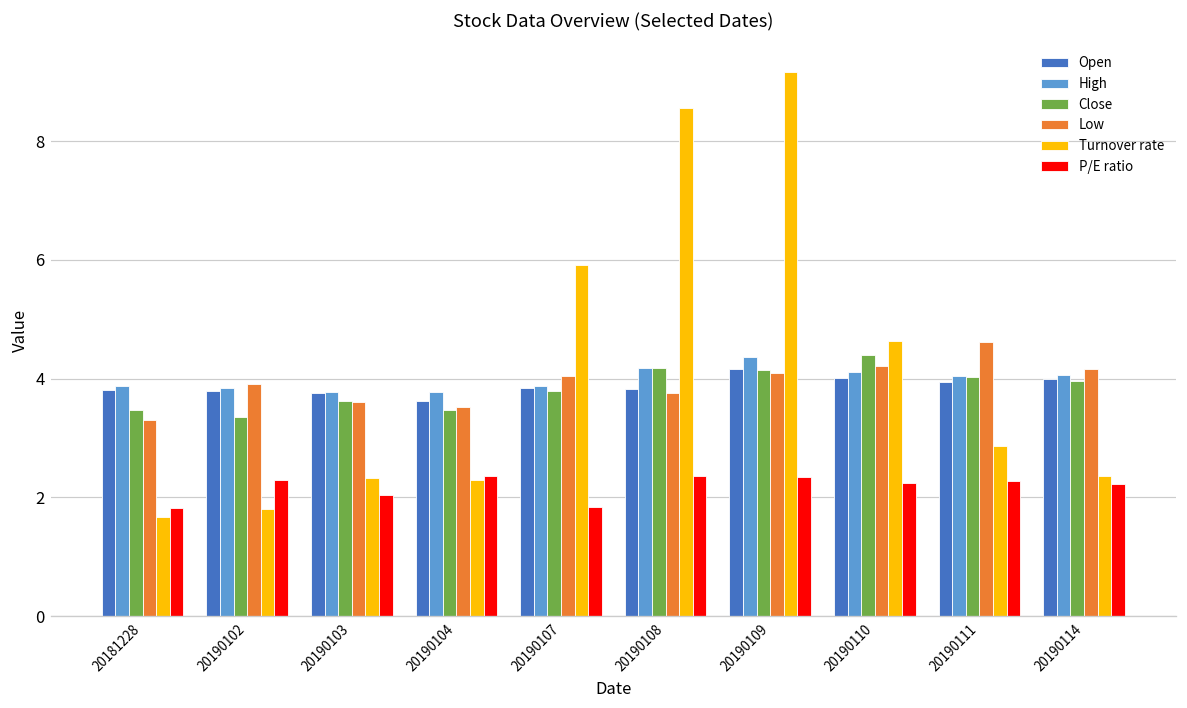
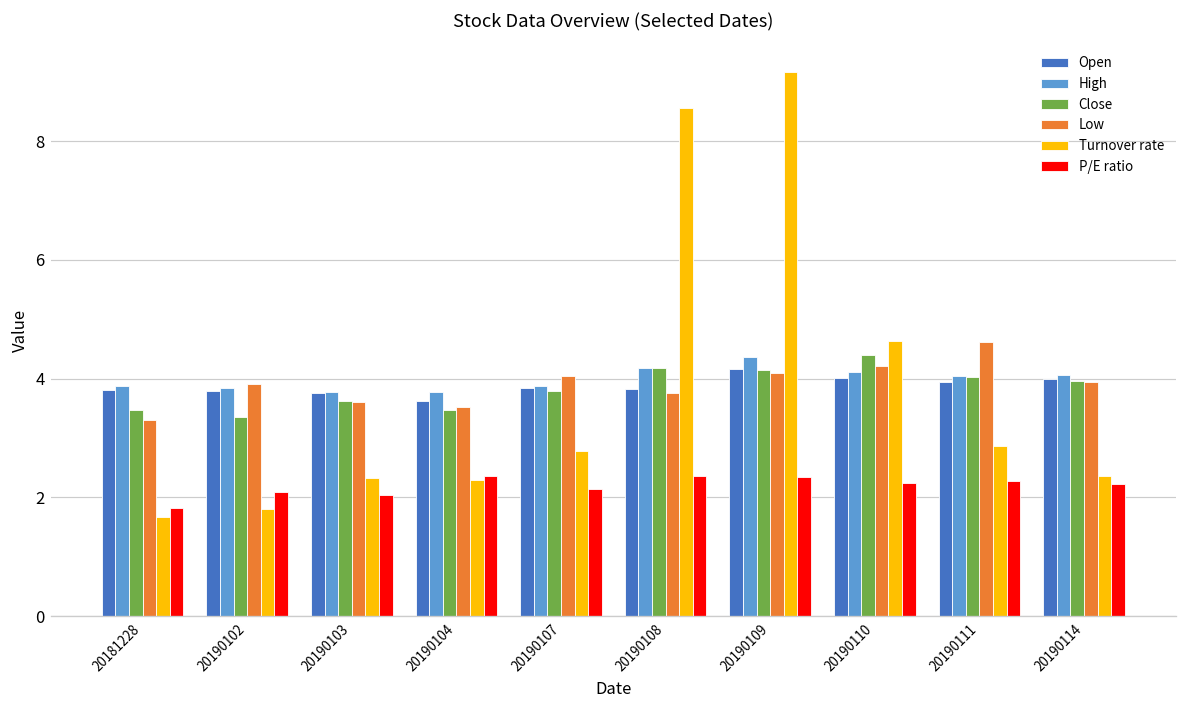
  {
    "Close": {
      "20181228": 3.5,
      "20190102": 3.4,
      "20190103": 3.6,
      "20190104": 3.5,
      "20190107": 3.8,
      "20190108": 4.2,
      "20190109": 4.2,
      "20190110": 4.4,
      "20190111": 4.0,
      "20190114": 4.0
    },
    "Low": {
      "20181228": 3.3,
      "20190102": 3.9,
      "20190103": 3.6,
      "20190104": 3.5,
      "20190107": 4.1,
      "20190108": 3.8,
      "20190109": 4.1,
      "20190110": 4.2,
      "20190111": 4.6,
-     "20190114": 4.2
+     "20190114": 4.0
    },
    "Turnover rate": {
      "20181228": 1.7,
      "20190102": 1.8,
      "20190103": 2.3,
      "20190104": 2.3,
-     "20190107": 5.9,
+     "20190107": 2.8,
      "20190108": 8.6,
      "20190109": 9.2,
      "20190110": 4.6,
      "20190111": 2.9,
      "20190114": 2.4
    },
    "P/E ratio": {
      "20181228": 1.8,
-     "20190102": 2.3,
+     "20190102": 2.1,
      "20190103": 2.0,
      "20190104": 2.4,
-     "20190107": 1.8,
+     "20190107": 2.1,
      "20190108": 2.4,
      "20190109": 2.3,
      "20190110": 2.3,
      "20190111": 2.3,
      "20190114": 2.2
    }
  }
